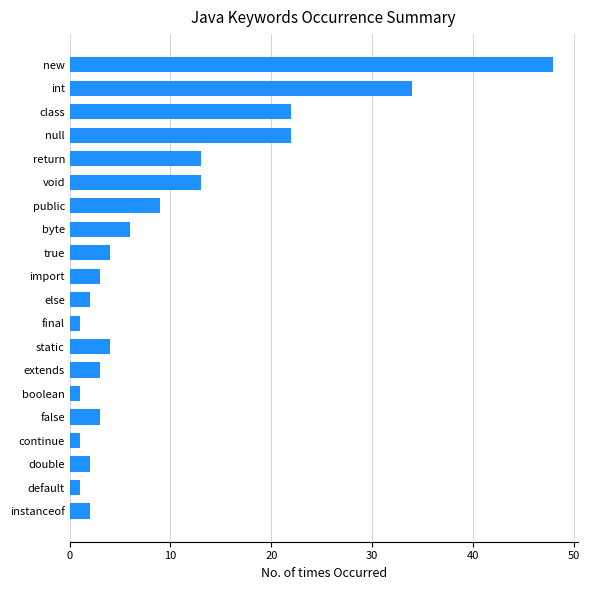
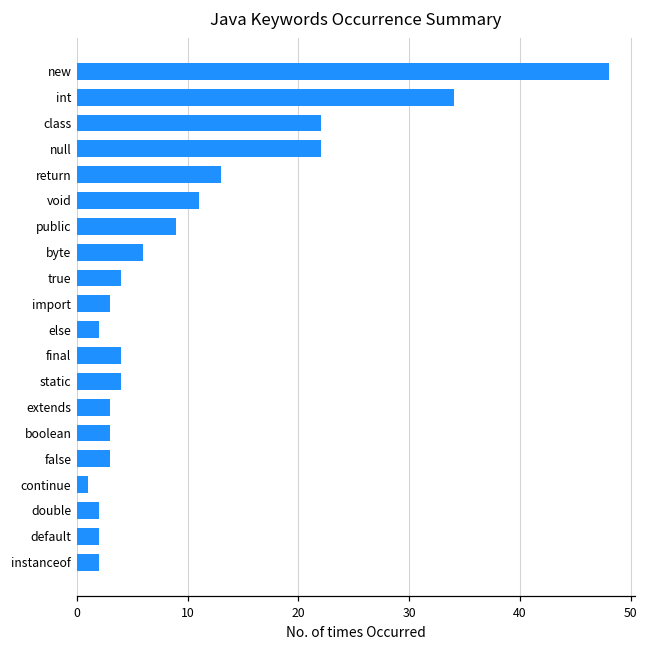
  {
    "new": 48,
    "int": 34,
    "class": 22,
    "null": 22,
    "return": 13,
-   "void": 13,
+   "void": 11,
    "public": 9,
    "byte": 6,
    "true": 4,
    "import": 3,
    "else": 2,
-   "final": 1,
+   "final": 4,
    "static": 4,
    "extends": 3,
-   "boolean": 1,
+   "boolean": 3,
    "false": 3,
    "continue": 1,
    "double": 2,
-   "default": 1,
+   "default": 2,
    "instanceof": 2
  }
